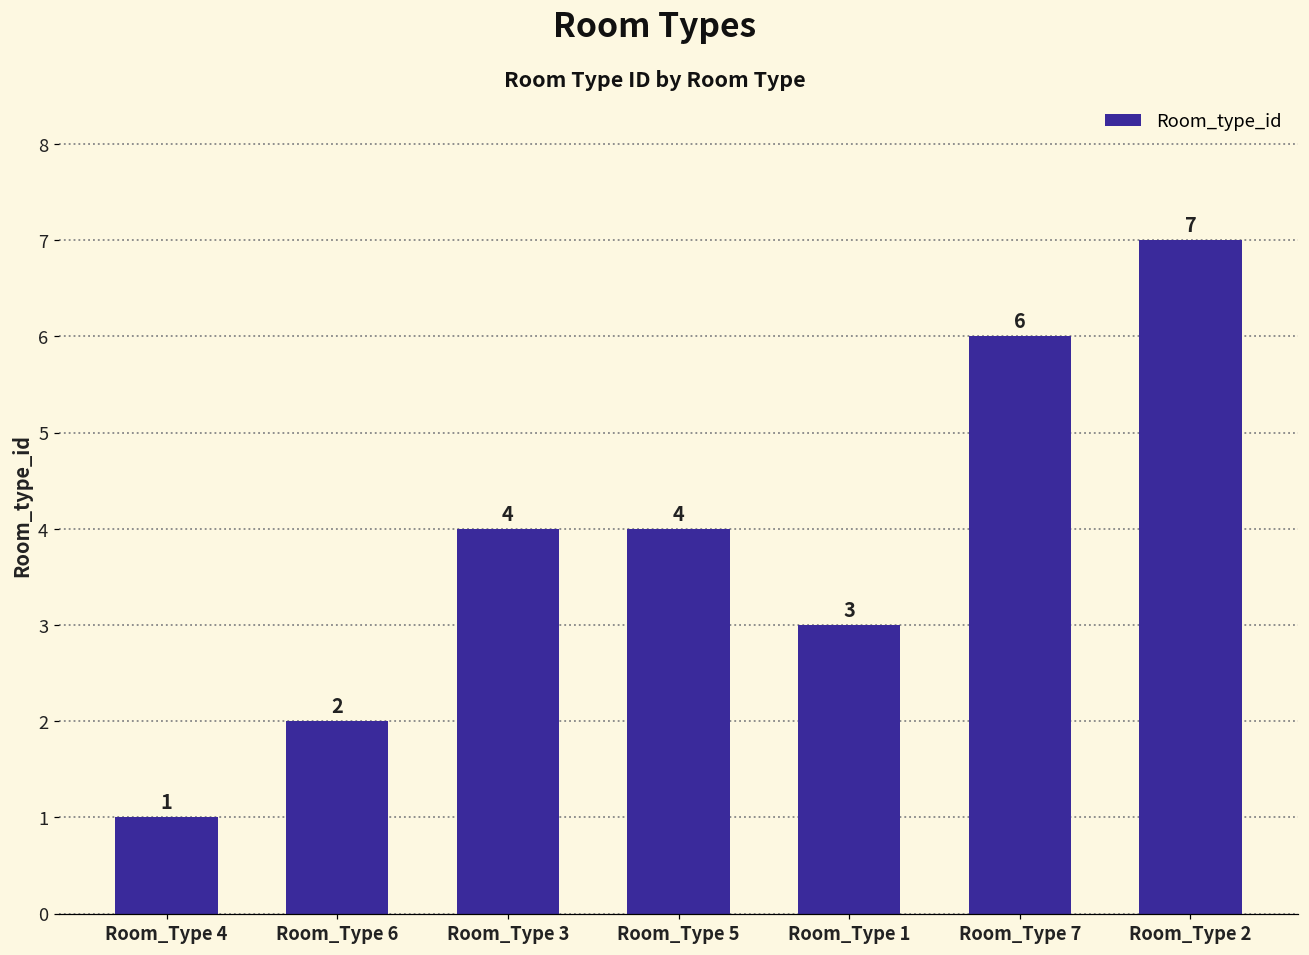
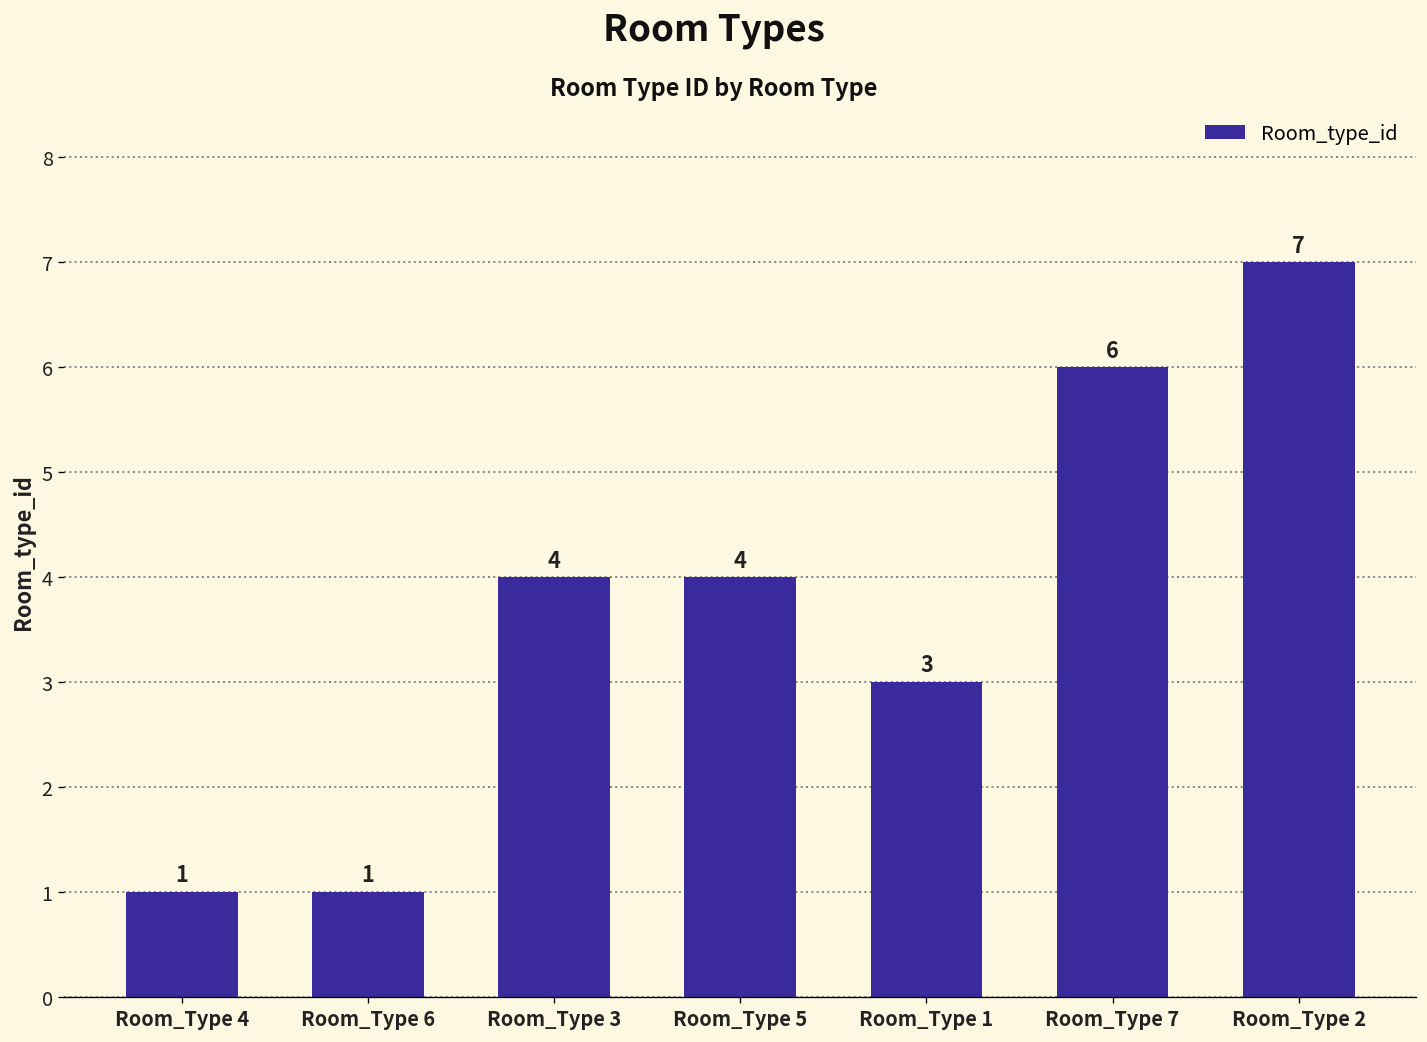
  {
    "Room_Type 4": 1,
-   "Room_Type 6": 2,
+   "Room_Type 6": 1,
    "Room_Type 3": 4,
    "Room_Type 5": 4,
    "Room_Type 1": 3,
    "Room_Type 7": 6,
    "Room_Type 2": 7
  }
